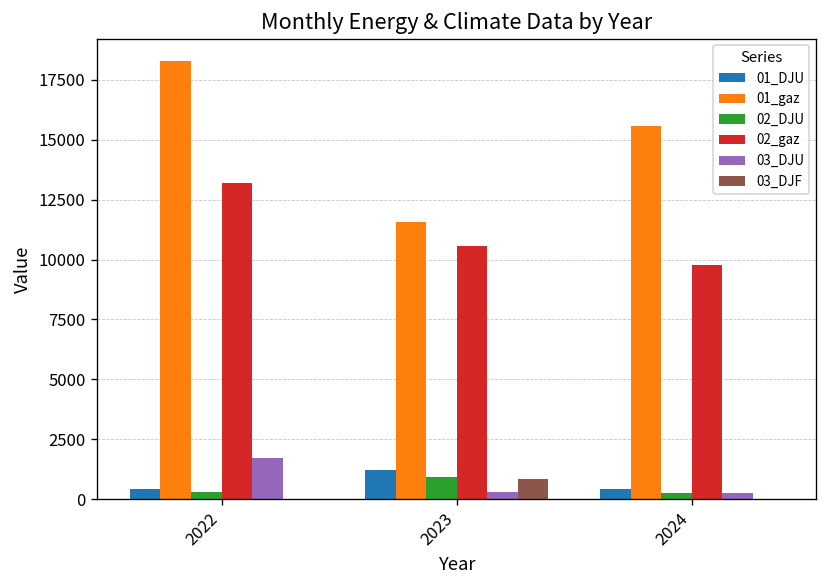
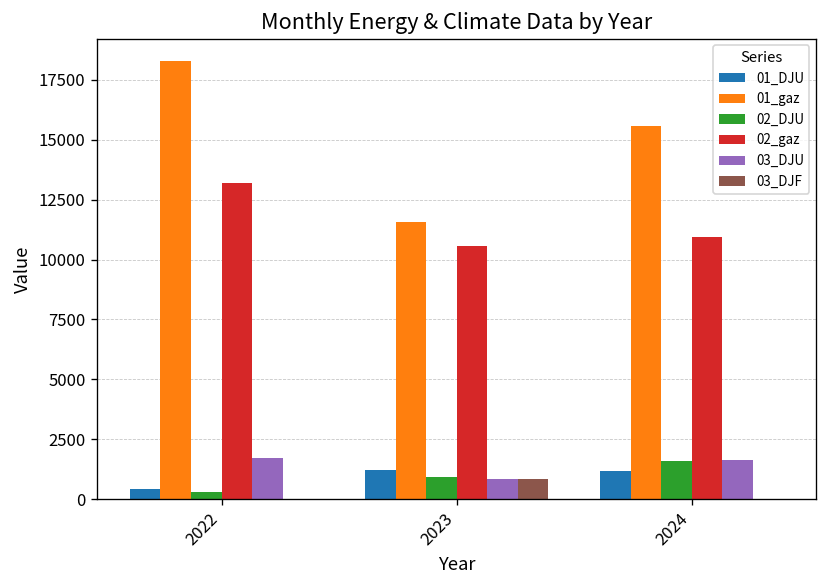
  {
    "01_DJU": {
      "2022": 400,
      "2023": 1200,
-     "2024": 400
+     "2024": 1200
    },
    "01_gaz": {
      "2022": 18300,
      "2023": 11600,
      "2024": 15600
    },
    "02_DJU": {
      "2022": 300,
      "2023": 900,
-     "2024": 300
+     "2024": 1600
    },
    "02_gaz": {
      "2022": 13200,
      "2023": 10600,
-     "2024": 9800
+     "2024": 10900
    },
    "03_DJU": {
      "2022": 1700,
-     "2023": 300,
-     "2024": 300
+     "2023": 800,
+     "2024": 1600
    },
    "03_DJF": {
      "2023": 800
    }
  }
